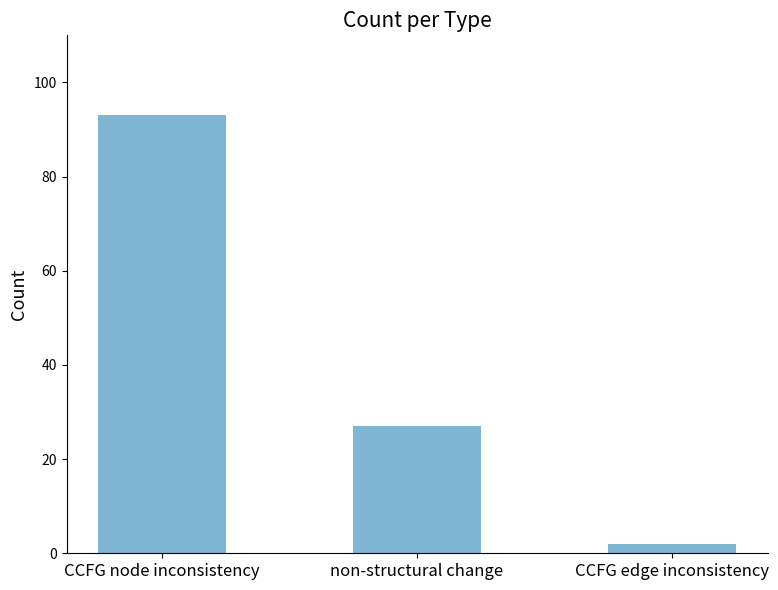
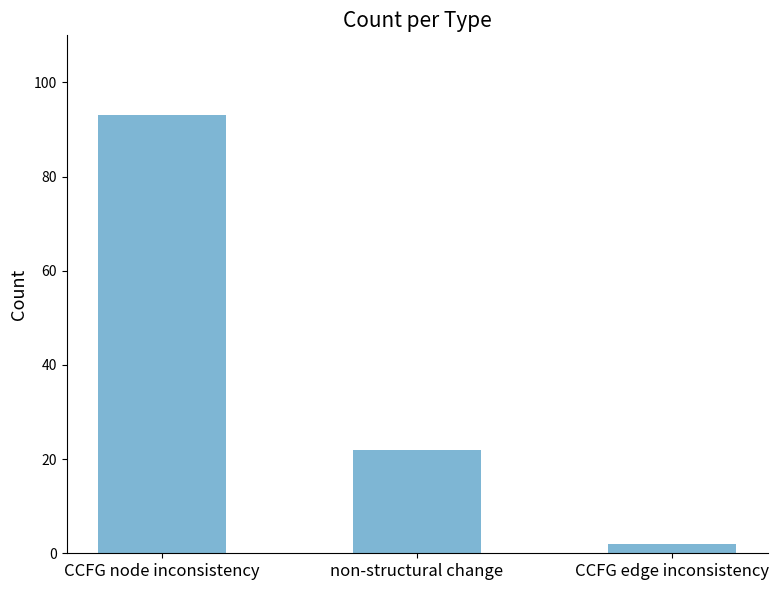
  {
    "CCFG node inconsistency": 93,
-   "non-structural change": 27,
+   "non-structural change": 22,
    "CCFG edge inconsistency": 2
  }
